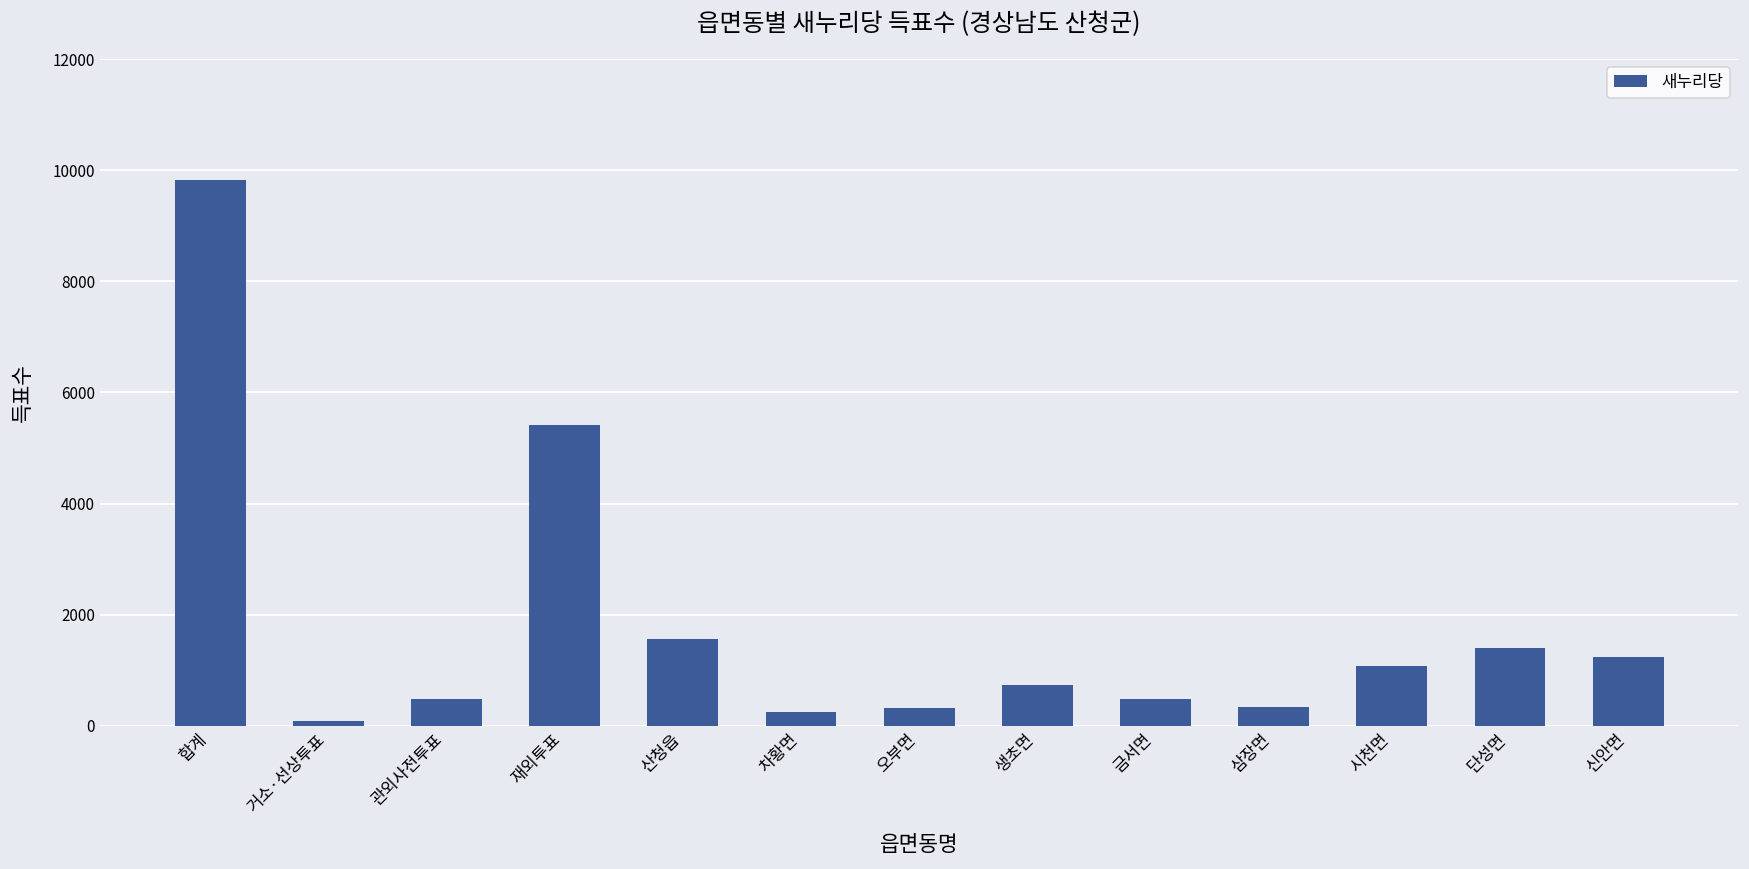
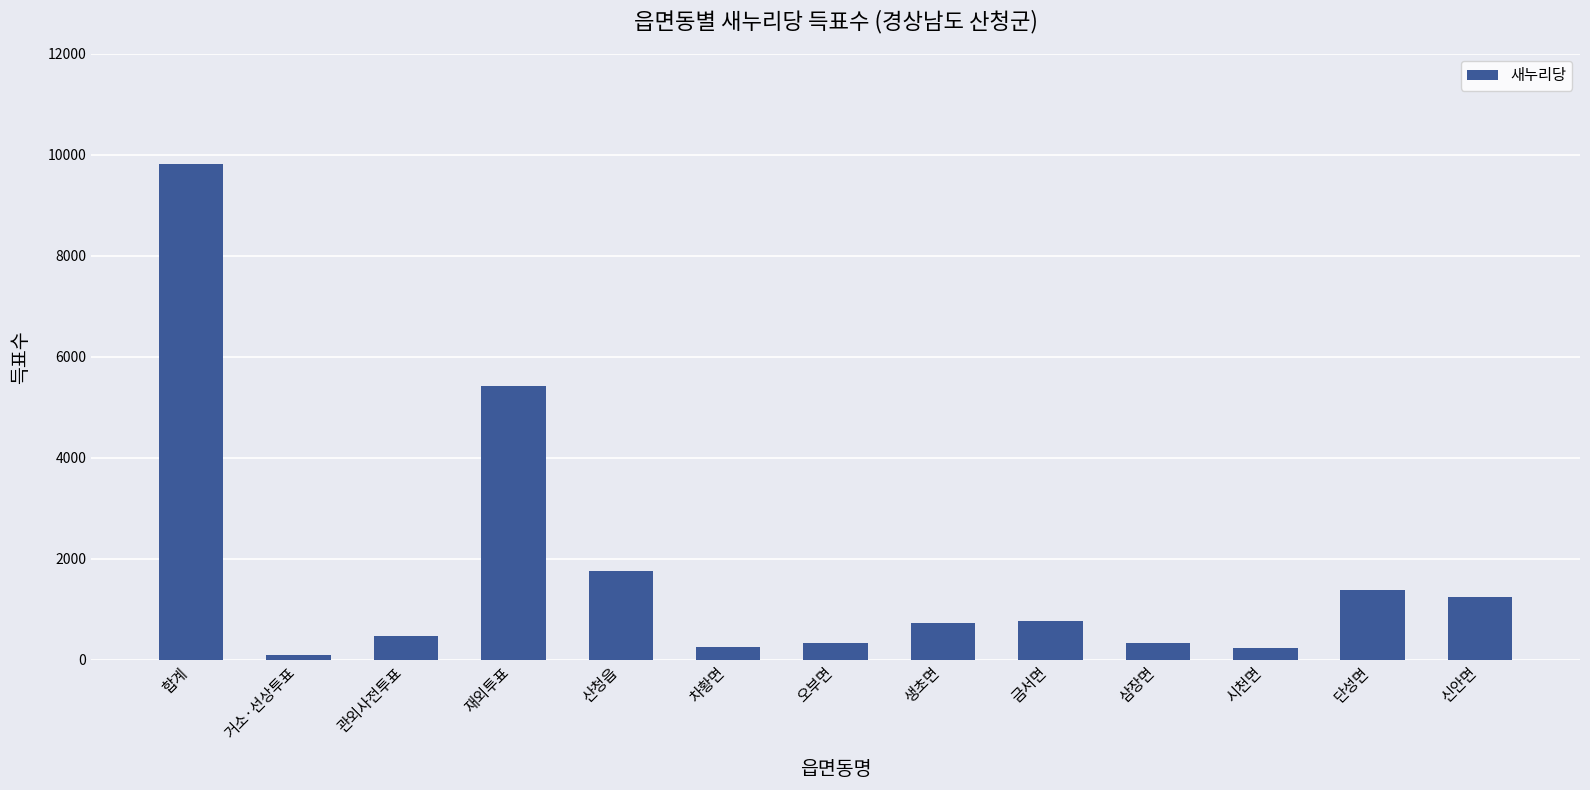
  {
    "합계": 9800,
    "거소·선상투표": 100,
    "관외사전투표": 500,
    "재외투표": 5400,
-   "산청읍": 1600,
+   "산청읍": 1800,
    "차황면": 300,
    "오부면": 300,
    "생초면": 700,
-   "금서면": 500,
+   "금서면": 800,
    "삼장면": 300,
-   "시천면": 1100,
+   "시천면": 200,
    "단성면": 1400,
    "신안면": 1200
  }
